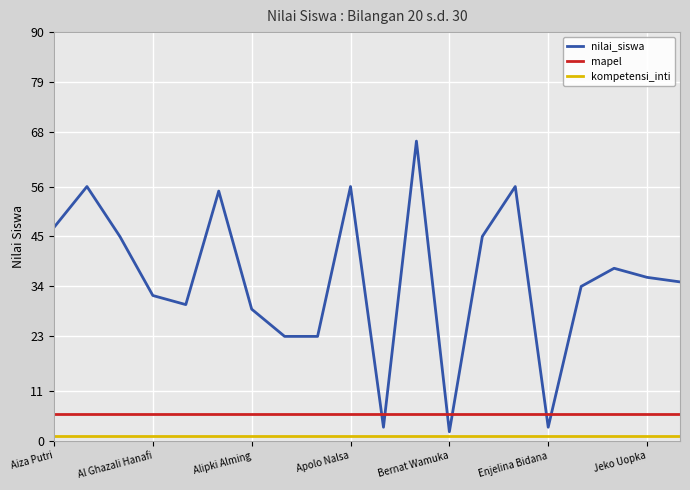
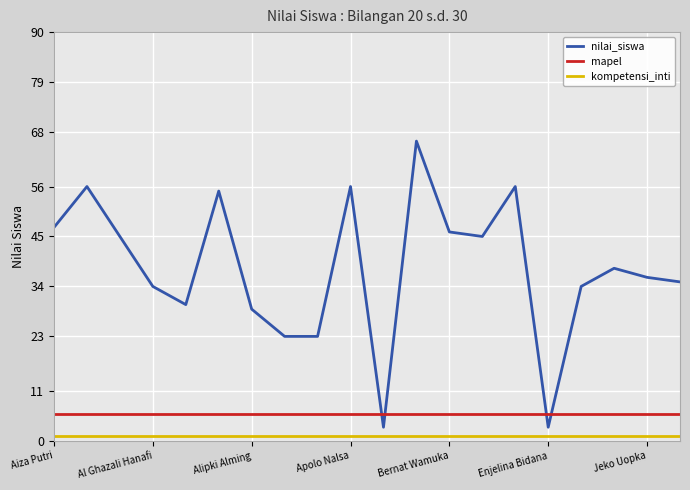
  {
    "nilai_siswa": {
      "Aiza Putri": 47,
-     "Al Ghazali Hanafi": 32,
+     "Al Ghazali Hanafi": 34,
      "Alipki Alming": 29,
      "Apolo Nalsa": 56,
-     "Bernat Wamuka": 2,
+     "Bernat Wamuka": 46,
      "Enjelina Bidana": 3,
      "Jeko Uopka": 36
    },
    "mapel": {
      "Aiza Putri": 6,
      "Al Ghazali Hanafi": 6,
      "Alipki Alming": 6,
      "Apolo Nalsa": 6,
      "Bernat Wamuka": 6,
      "Enjelina Bidana": 6,
      "Jeko Uopka": 6
    },
    "kompetensi_inti": {
      "Aiza Putri": 1,
      "Al Ghazali Hanafi": 1,
      "Alipki Alming": 1,
      "Apolo Nalsa": 1,
      "Bernat Wamuka": 1,
      "Enjelina Bidana": 1,
      "Jeko Uopka": 1
    }
  }
